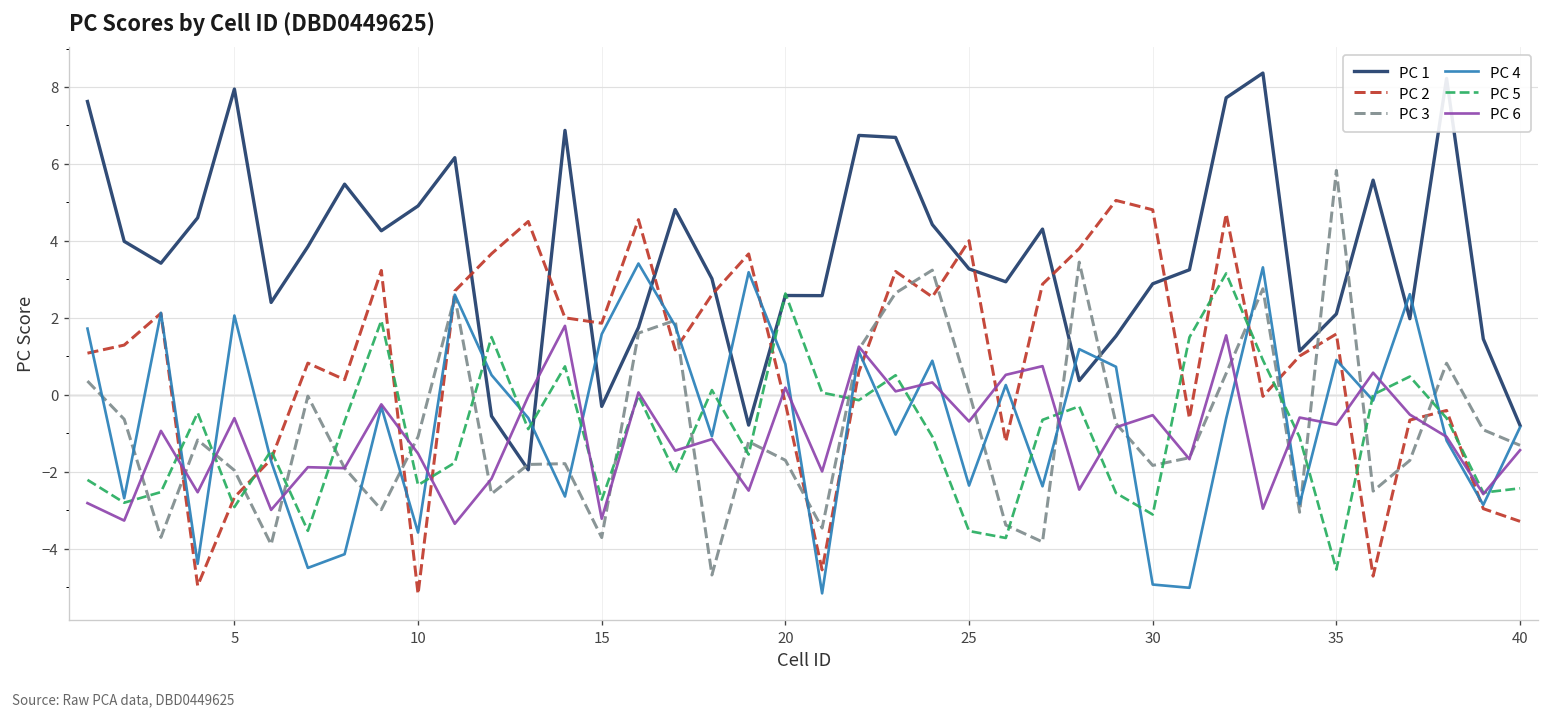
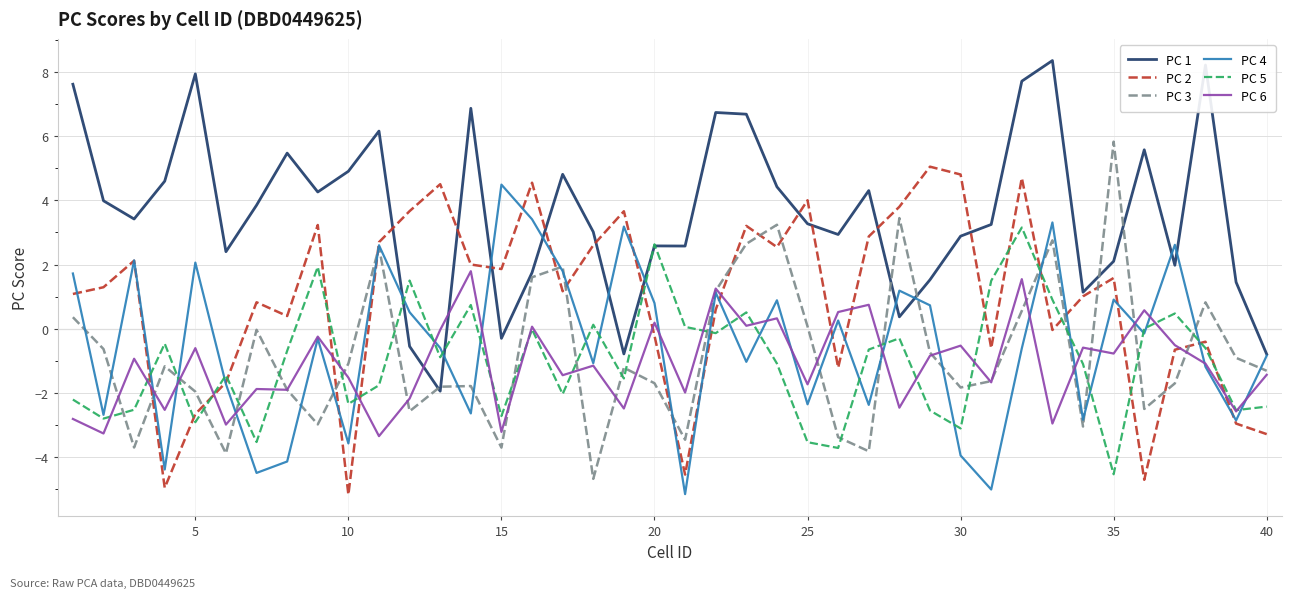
  {
    "PC 1": {
      "5": 7.9,
      "10": 4.9,
      "15": -0.3,
      "25": 3.3,
      "30": 2.9,
      "35": 2.1
    },
    "PC 2": {
      "5": -2.7,
      "10": -5.2,
      "15": 1.9,
      "20": -0.2,
      "25": 4.0,
      "30": 4.8,
      "35": 1.6,
      "40": -3.3
    },
    "PC 3": {
      "5": -2.0,
      "10": -1.1,
      "15": -3.7,
      "20": -1.7,
      "25": 0.1,
      "30": -1.8,
      "35": 5.8,
      "40": -1.3
    },
    "PC 4": {
      "5": 2.1,
      "10": -3.6,
-     "15": 1.6,
+     "15": 4.5,
      "20": 0.8,
      "25": -2.4,
-     "30": -4.9,
+     "30": -4.0,
      "35": 0.9
    },
    "PC 5": {
      "5": -2.9,
      "10": -2.3,
      "15": -2.7,
      "25": -3.5,
      "30": -3.1,
      "35": -4.5,
      "40": -2.4
    },
    "PC 6": {
      "5": -0.6,
      "10": -1.5,
      "15": -3.2,
      "20": 0.2,
-     "25": -0.7,
+     "25": -1.7,
      "30": -0.5,
      "35": -0.8,
      "40": -1.4
    }
  }
